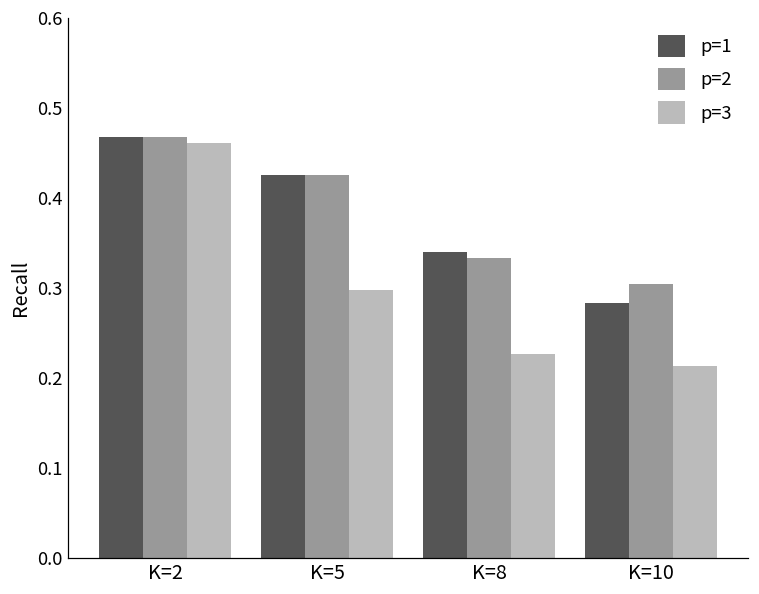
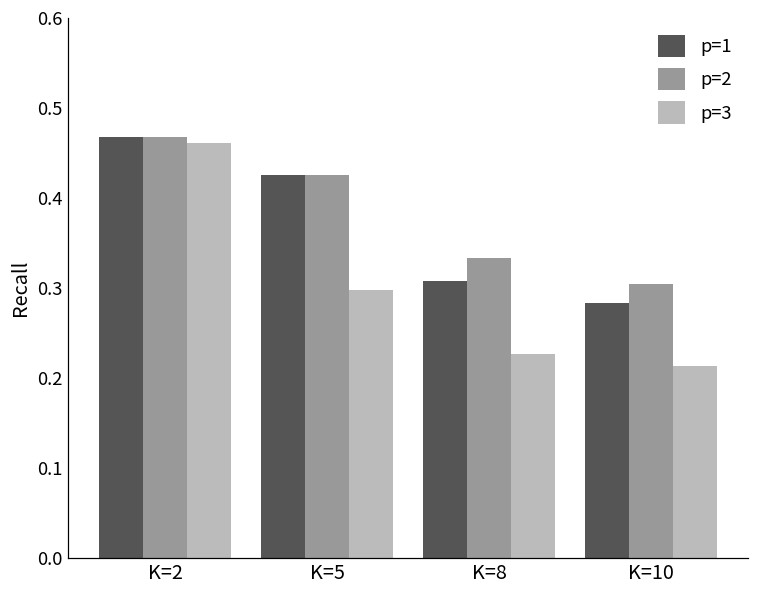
  {
    "p=1": {
      "K=2": 0.47,
      "K=5": 0.43,
-     "K=8": 0.34,
+     "K=8": 0.31,
      "K=10": 0.28
    }
  }
